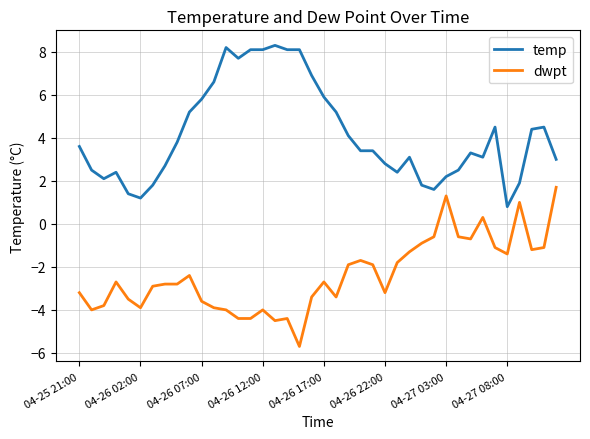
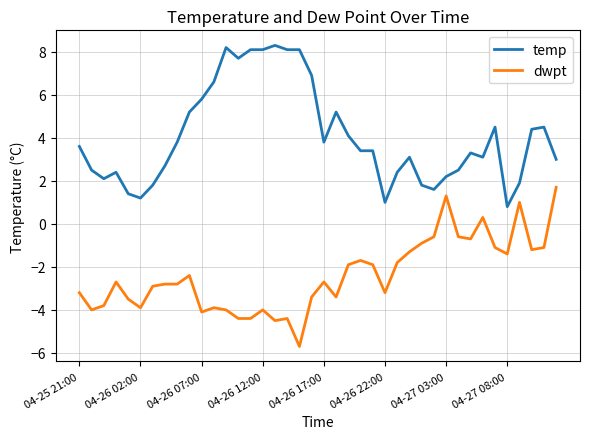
  {
    "temp": {
      "04-25 21:00": 3.6,
      "04-26 02:00": 1.2,
      "04-26 07:00": 5.8,
      "04-26 12:00": 8.1,
-     "04-26 17:00": 5.9,
-     "04-26 22:00": 2.8,
+     "04-26 17:00": 3.8,
+     "04-26 22:00": 1.0,
      "04-27 03:00": 2.2,
      "04-27 08:00": 0.8
    },
    "dwpt": {
      "04-25 21:00": -3.2,
      "04-26 02:00": -3.9,
-     "04-26 07:00": -3.6,
+     "04-26 07:00": -4.1,
      "04-26 12:00": -4.0,
      "04-26 17:00": -2.7,
      "04-26 22:00": -3.2,
      "04-27 03:00": 1.3,
      "04-27 08:00": -1.4
    }
  }
